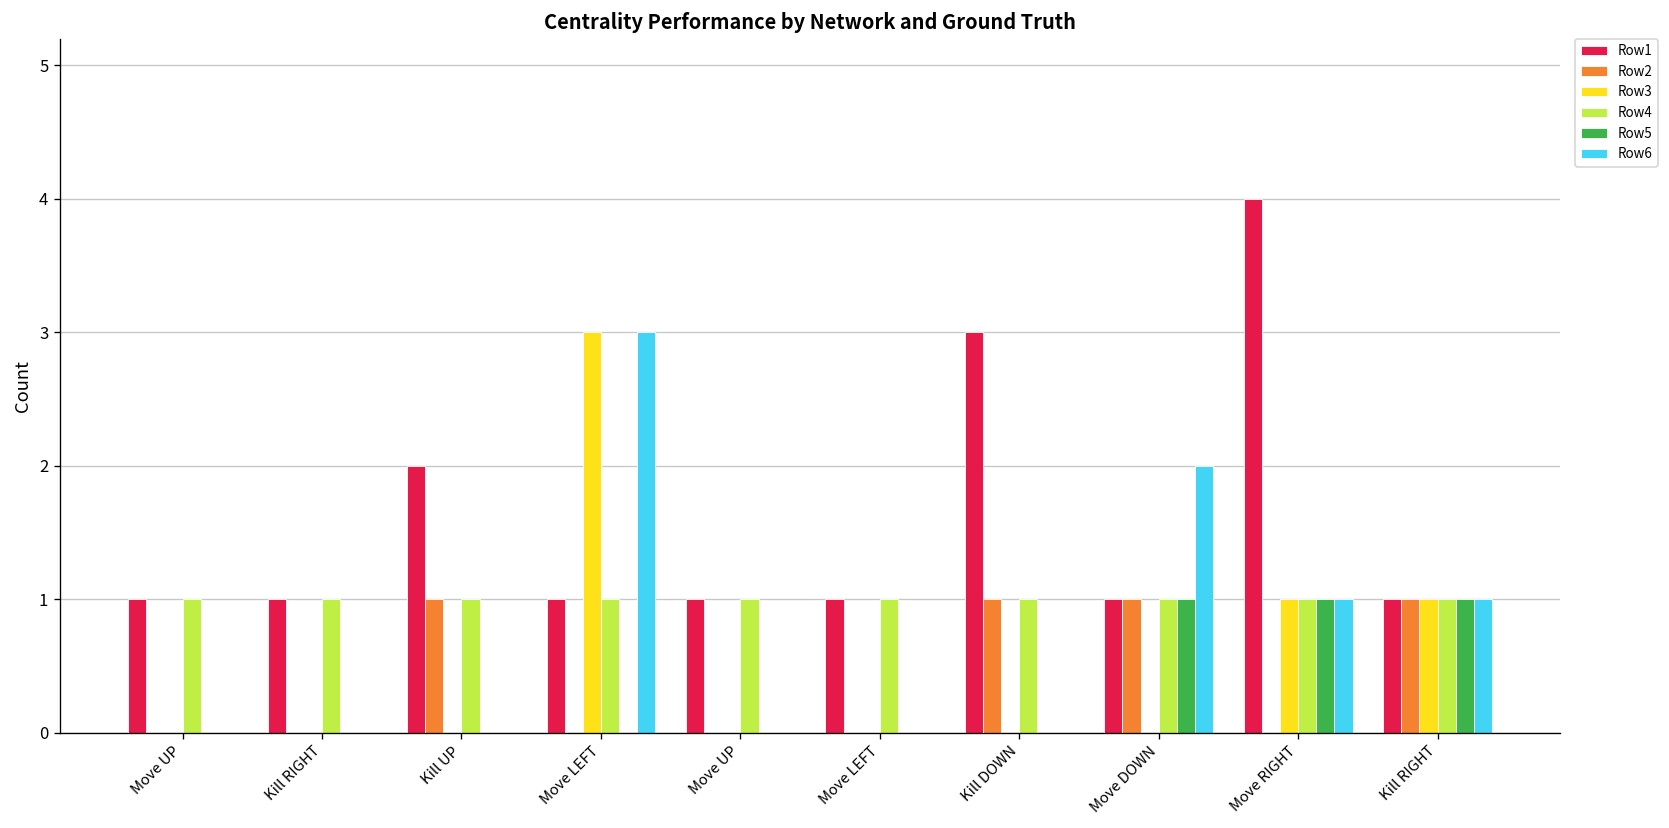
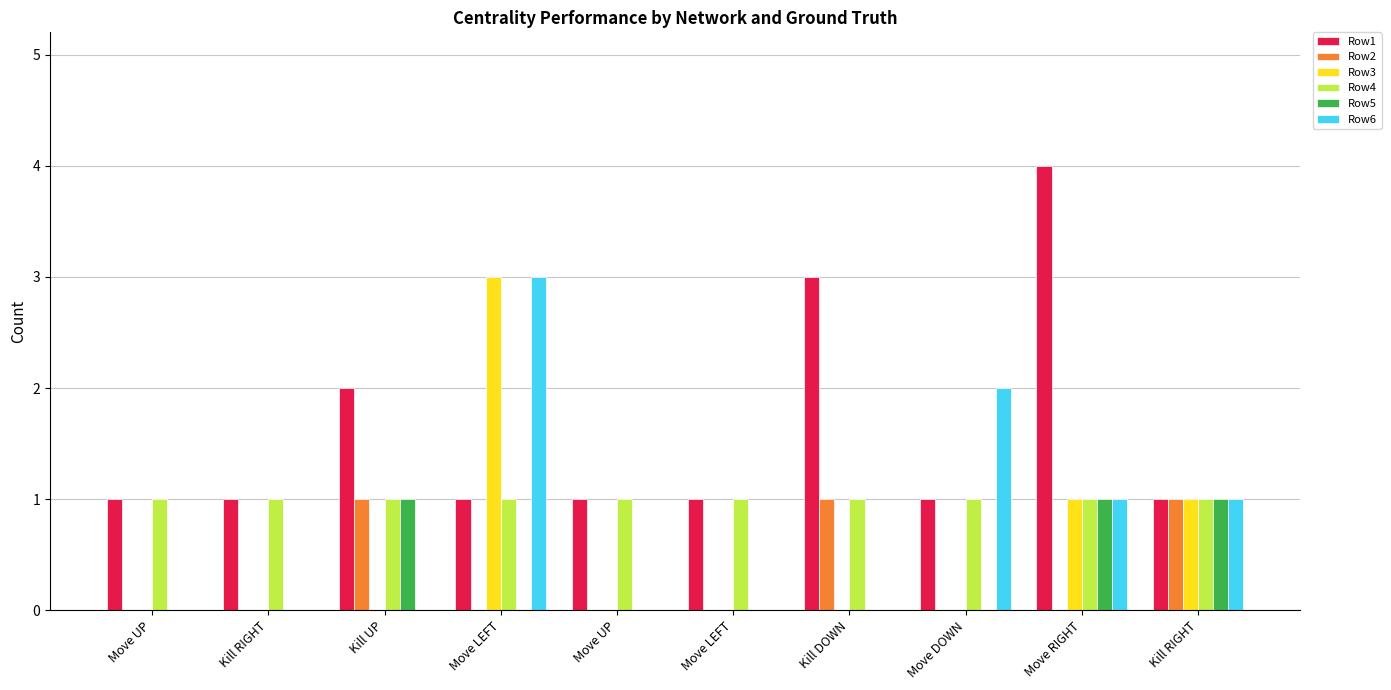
  {
    "Row1": {
      "Kill UP": 2,
      "Kill DOWN": 3,
      "Move DOWN": 1,
      "Move RIGHT": 4
    },
    "Row2": {
      "Kill UP": 1,
      "Kill DOWN": 1,
-     "Move DOWN": 1,
+     "Move DOWN": 0,
      "Move RIGHT": 0
    },
    "Row3": {
      "Kill UP": 0,
      "Kill DOWN": 0,
      "Move DOWN": 0,
      "Move RIGHT": 1
    },
    "Row4": {
      "Kill UP": 1,
      "Kill DOWN": 1,
      "Move DOWN": 1,
      "Move RIGHT": 1
    },
    "Row5": {
-     "Kill UP": 0,
+     "Kill UP": 1,
      "Kill DOWN": 0,
-     "Move DOWN": 1,
+     "Move DOWN": 0,
      "Move RIGHT": 1
    },
    "Row6": {
      "Kill UP": 0,
      "Kill DOWN": 0,
      "Move DOWN": 2,
      "Move RIGHT": 1
    }
  }
